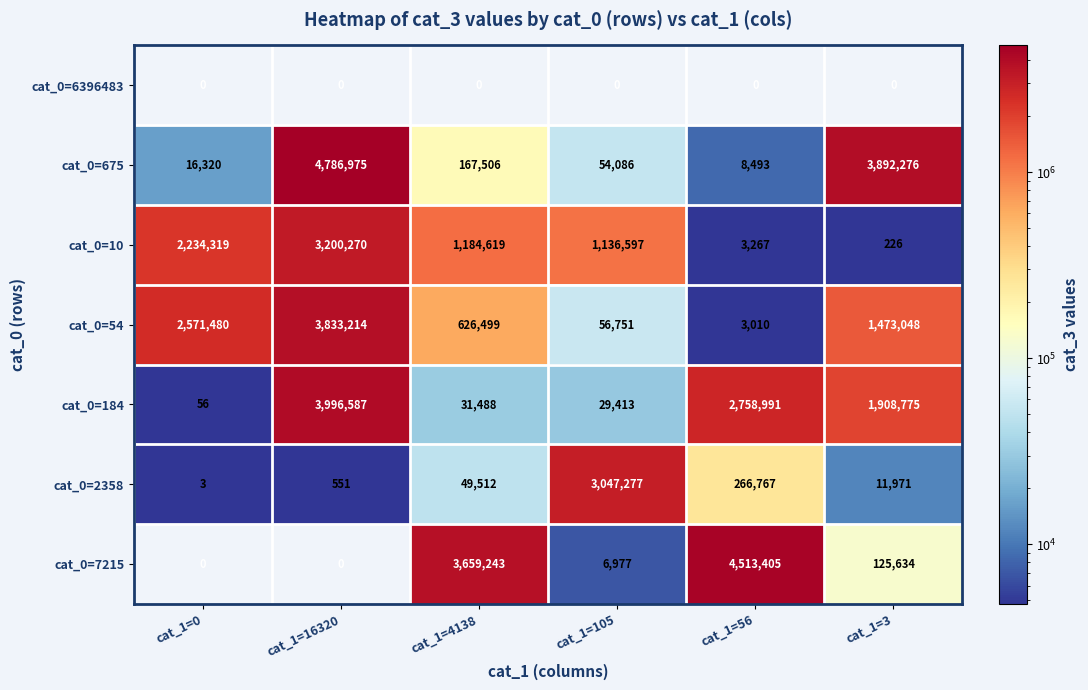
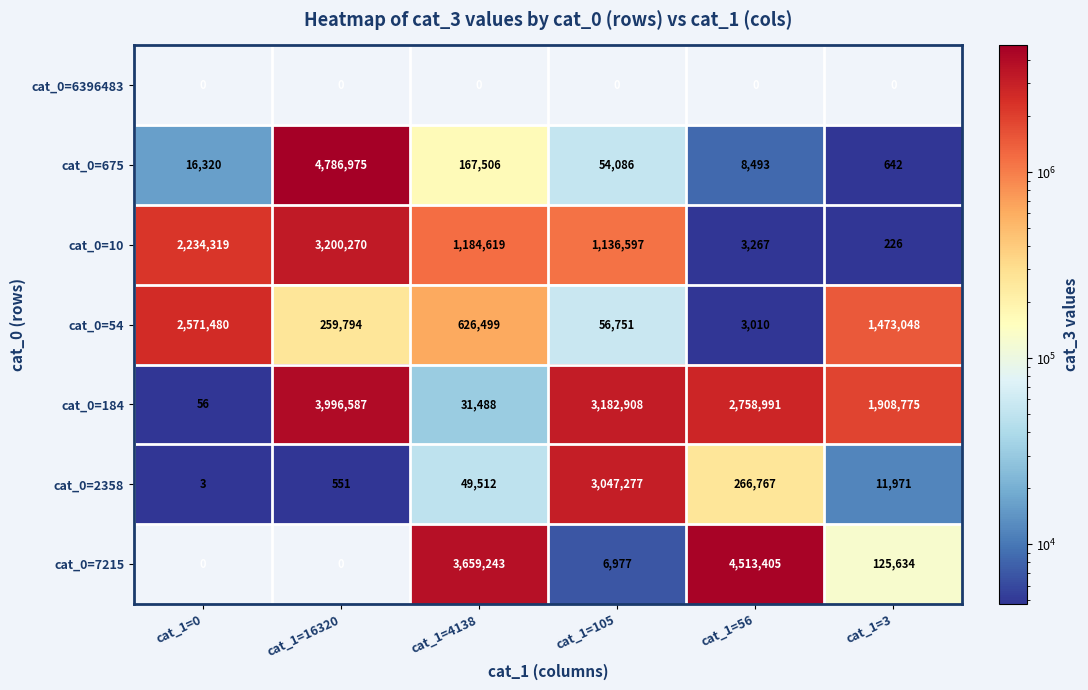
  {
    "cat_0=675": {
      "cat_1=0": "16,320",
      "cat_1=16320": "4,786,975",
      "cat_1=4138": "167,506",
      "cat_1=105": "54,086",
      "cat_1=56": "8,493",
-     "cat_1=3": "3,892,276"
+     "cat_1=3": "642"
    },
    "cat_0=10": {
      "cat_1=0": "2,234,319",
      "cat_1=16320": "3,200,270",
      "cat_1=4138": "1,184,619",
      "cat_1=105": "1,136,597",
      "cat_1=56": "3,267",
      "cat_1=3": "226"
    },
    "cat_0=54": {
      "cat_1=0": "2,571,480",
-     "cat_1=16320": "3,833,214",
+     "cat_1=16320": "259,794",
      "cat_1=4138": "626,499",
      "cat_1=105": "56,751",
      "cat_1=56": "3,010",
      "cat_1=3": "1,473,048"
    },
    "cat_0=184": {
      "cat_1=0": "56",
      "cat_1=16320": "3,996,587",
      "cat_1=4138": "31,488",
-     "cat_1=105": "29,413",
+     "cat_1=105": "3,182,908",
      "cat_1=56": "2,758,991",
      "cat_1=3": "1,908,775"
    },
    "cat_0=2358": {
      "cat_1=0": "3",
      "cat_1=16320": "551",
      "cat_1=4138": "49,512",
      "cat_1=105": "3,047,277",
      "cat_1=56": "266,767",
      "cat_1=3": "11,971"
    },
    "cat_0=7215": {
      "cat_1=4138": "3,659,243",
      "cat_1=105": "6,977",
      "cat_1=56": "4,513,405",
      "cat_1=3": "125,634"
    }
  }
